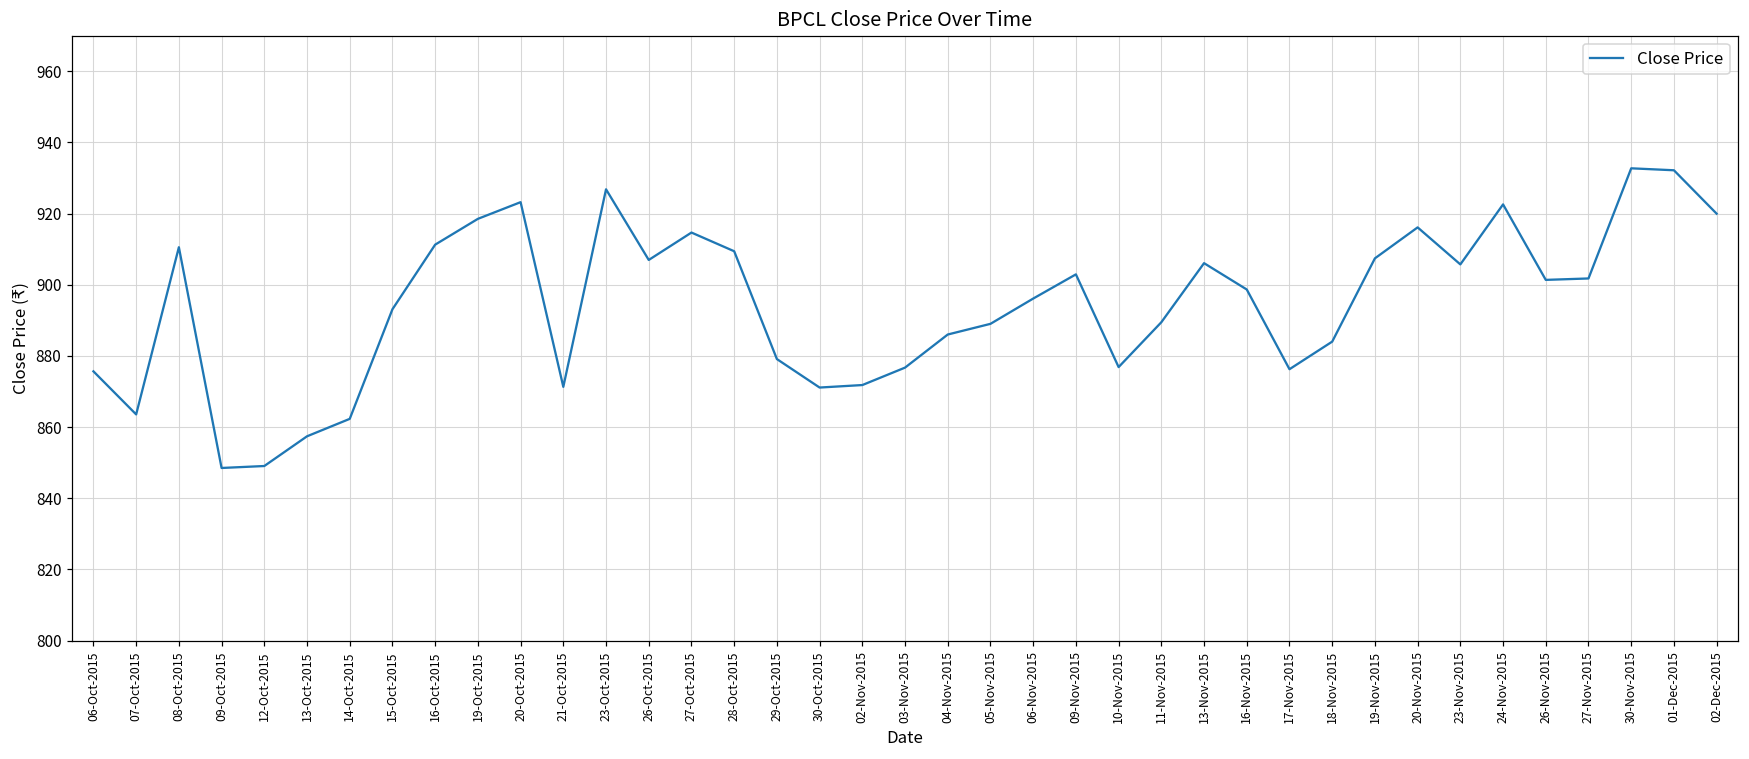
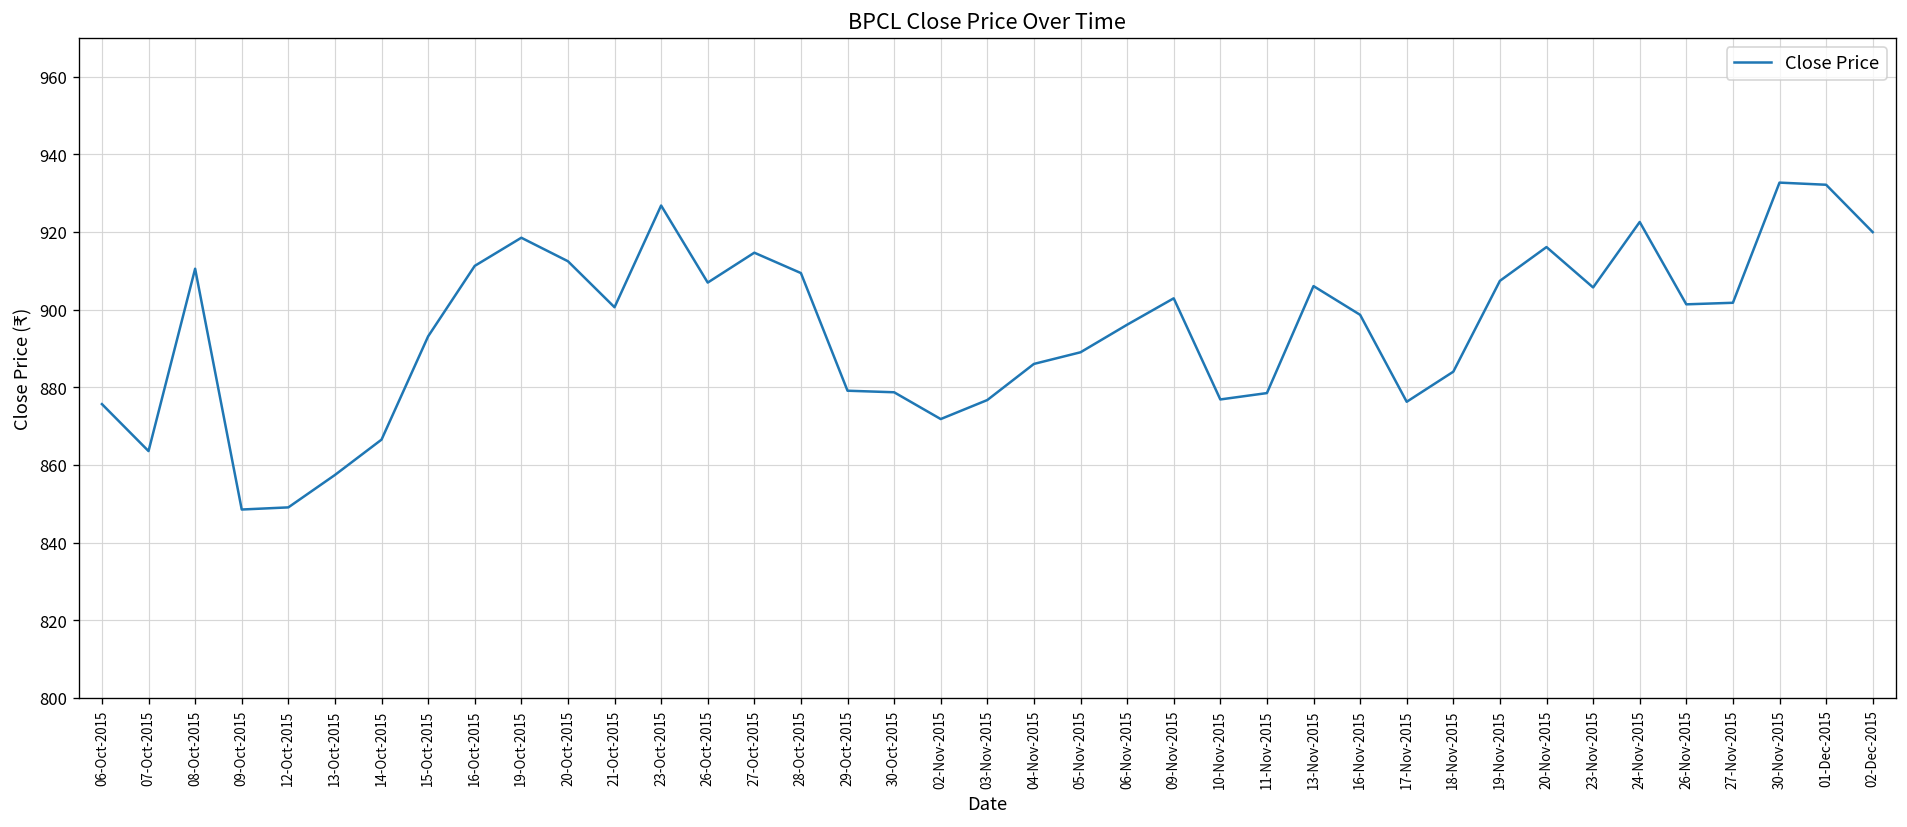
  {
    "06-Oct-2015": 876,
    "07-Oct-2015": 864,
    "08-Oct-2015": 911,
    "09-Oct-2015": 849,
    "12-Oct-2015": 849,
    "13-Oct-2015": 857,
-   "14-Oct-2015": 862,
+   "14-Oct-2015": 867,
    "15-Oct-2015": 893,
    "16-Oct-2015": 911,
    "19-Oct-2015": 919,
-   "20-Oct-2015": 923,
-   "21-Oct-2015": 871,
+   "20-Oct-2015": 912,
+   "21-Oct-2015": 901,
    "23-Oct-2015": 927,
    "26-Oct-2015": 907,
    "27-Oct-2015": 915,
    "28-Oct-2015": 909,
    "29-Oct-2015": 879,
-   "30-Oct-2015": 871,
+   "30-Oct-2015": 879,
    "02-Nov-2015": 872,
    "03-Nov-2015": 877,
    "04-Nov-2015": 886,
    "05-Nov-2015": 889,
    "06-Nov-2015": 896,
    "09-Nov-2015": 903,
    "10-Nov-2015": 877,
-   "11-Nov-2015": 889,
+   "11-Nov-2015": 878,
    "13-Nov-2015": 906,
    "16-Nov-2015": 899,
    "17-Nov-2015": 876,
    "18-Nov-2015": 884,
    "19-Nov-2015": 907,
    "20-Nov-2015": 916,
    "23-Nov-2015": 906,
    "24-Nov-2015": 923,
    "26-Nov-2015": 901,
    "27-Nov-2015": 902,
    "30-Nov-2015": 933,
    "01-Dec-2015": 932,
    "02-Dec-2015": 920
  }
